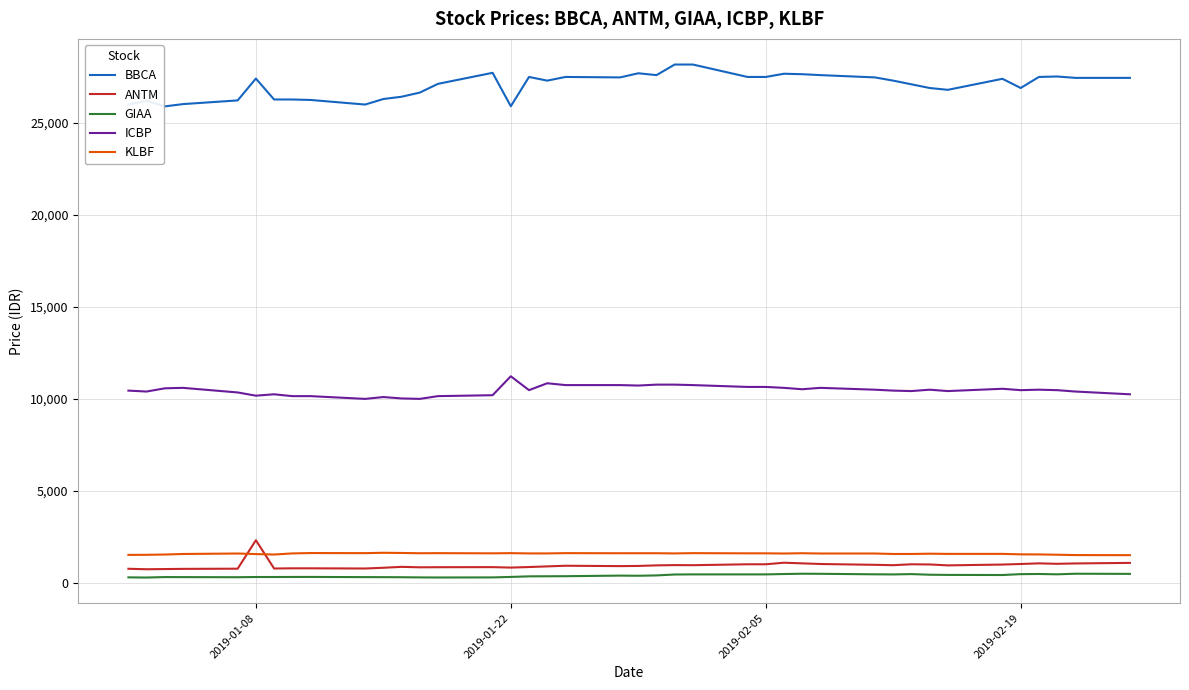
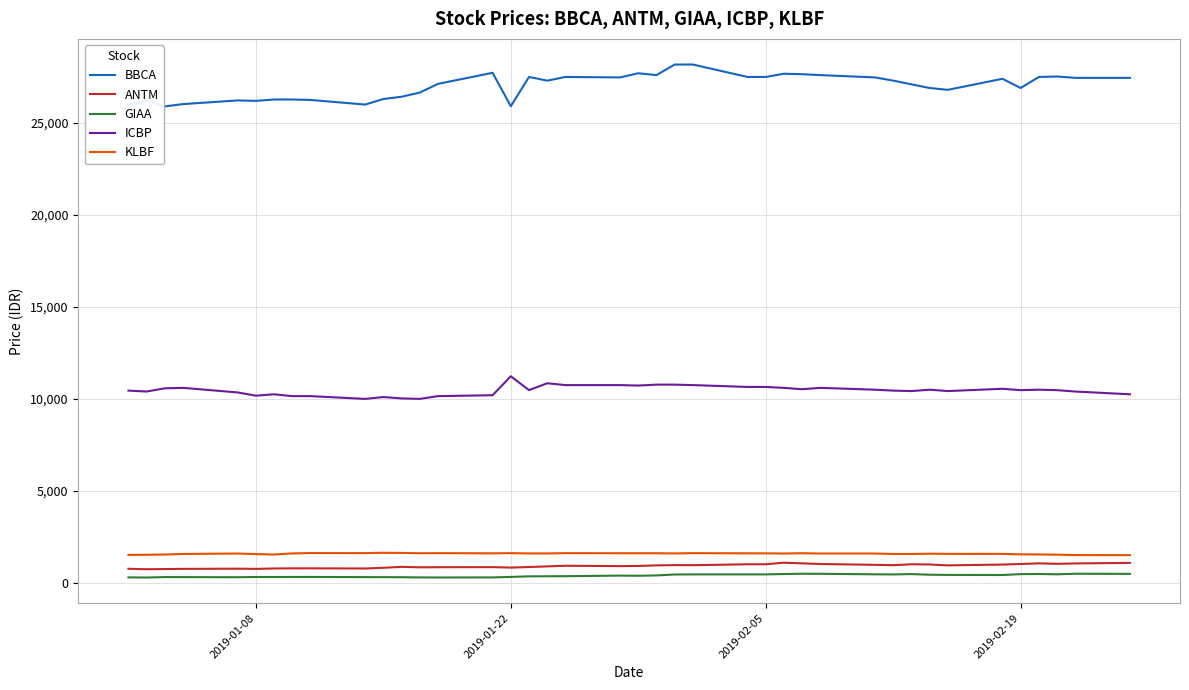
  {
    "BBCA": {
-     "2019-01-08": "27,400",
+     "2019-01-08": "26,200",
      "2019-01-22": "25,900",
      "2019-02-05": "27,500",
      "2019-02-19": "26,900"
    },
    "ANTM": {
-     "2019-01-08": "2,300",
+     "2019-01-08": "800",
      "2019-01-22": "800",
      "2019-02-05": "1,000",
      "2019-02-19": "1,000"
    },
    "GIAA": {
      "2019-01-08": "300",
      "2019-01-22": "300",
      "2019-02-05": "500",
      "2019-02-19": "500"
    },
    "ICBP": {
      "2019-01-08": "10,200",
      "2019-01-22": "11,200",
      "2019-02-05": "10,700",
      "2019-02-19": "10,500"
    },
    "KLBF": {
      "2019-01-08": "1,600",
      "2019-01-22": "1,600",
      "2019-02-05": "1,600",
      "2019-02-19": "1,600"
    }
  }
